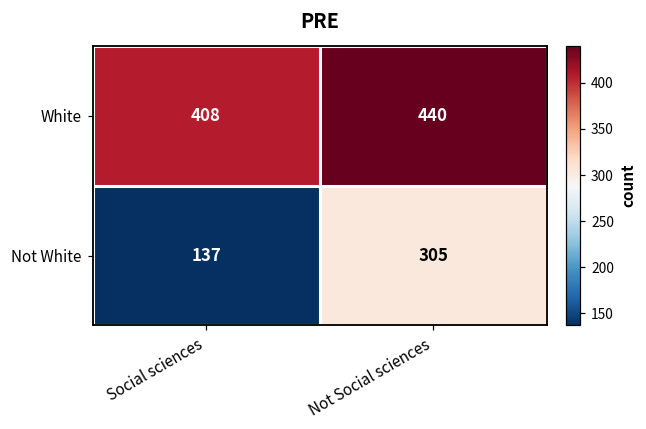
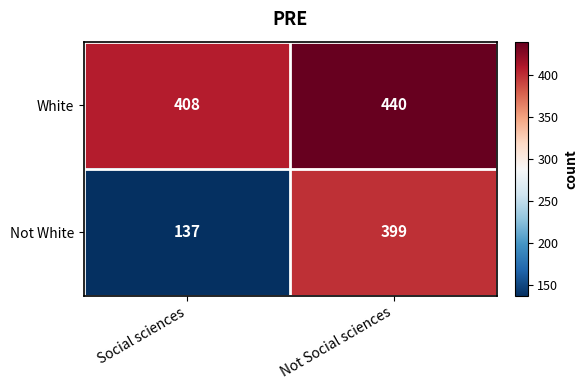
  {
    "White": {
      "Social sciences": 408,
      "Not Social sciences": 440
    },
    "Not White": {
      "Social sciences": 137,
-     "Not Social sciences": 305
+     "Not Social sciences": 399
    }
  }
